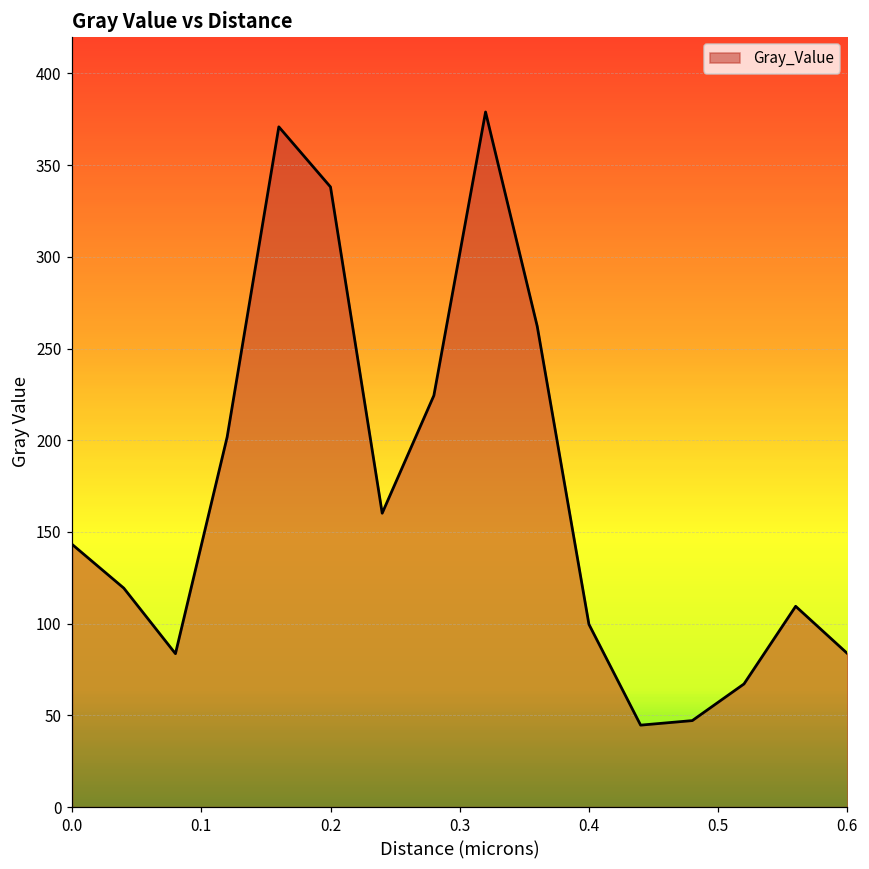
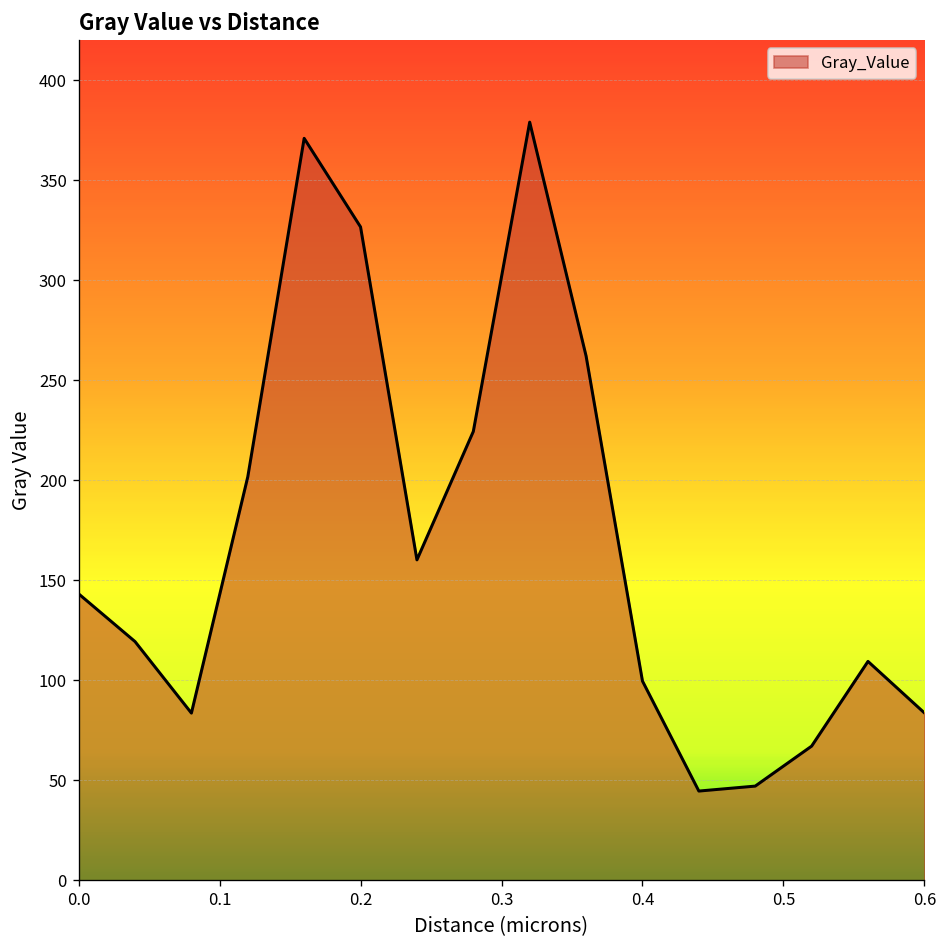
  {
    "0.0": 143,
-   "0.2": 338,
+   "0.2": 327,
    "0.4": 100,
    "0.6": 84
  }
